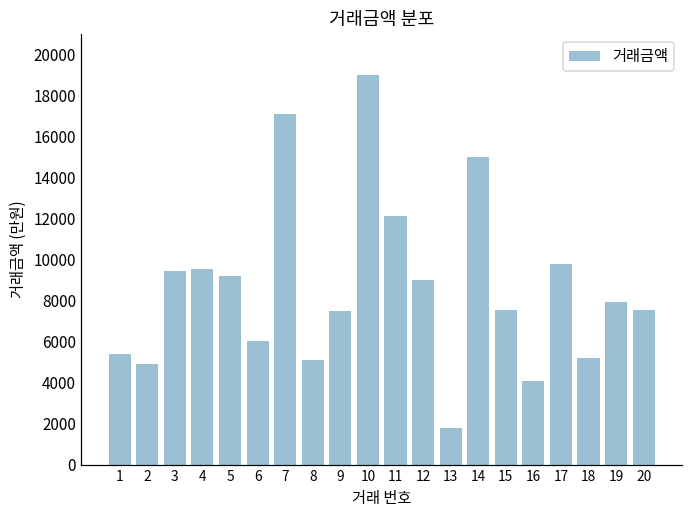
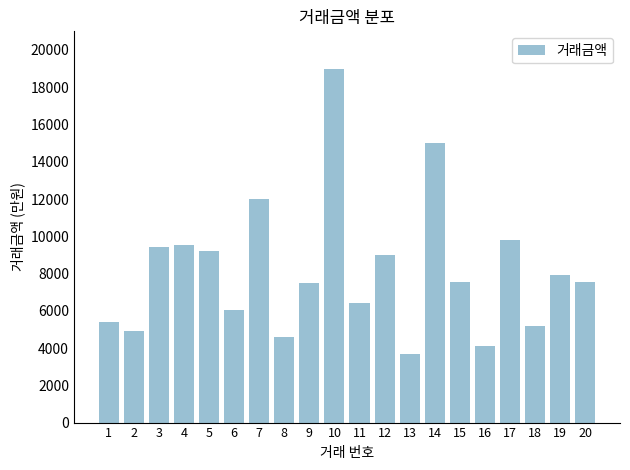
  {
    "1": 5400,
    "2": 4900,
    "3": 9500,
    "4": 9600,
    "5": 9200,
    "6": 6100,
-   "7": 17100,
-   "8": 5100,
+   "7": 12000,
+   "8": 4600,
    "9": 7500,
    "10": 19000,
-   "11": 12100,
+   "11": 6400,
    "12": 9000,
-   "13": 1800,
+   "13": 3700,
    "14": 15000,
    "15": 7600,
    "16": 4100,
    "17": 9800,
    "18": 5200,
    "19": 7900,
    "20": 7600
  }
